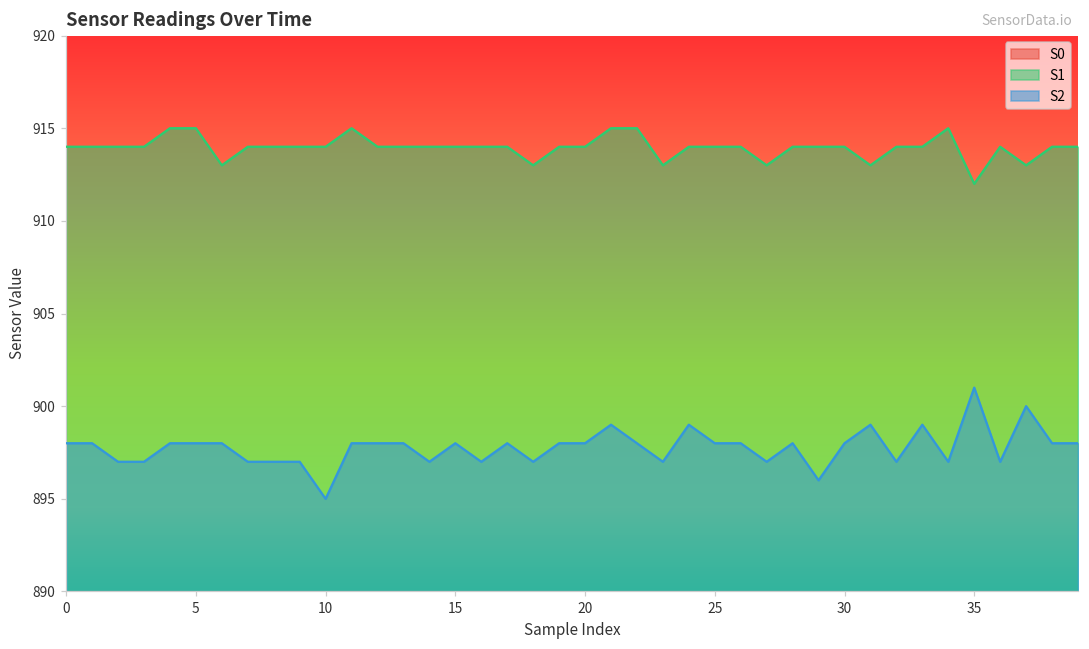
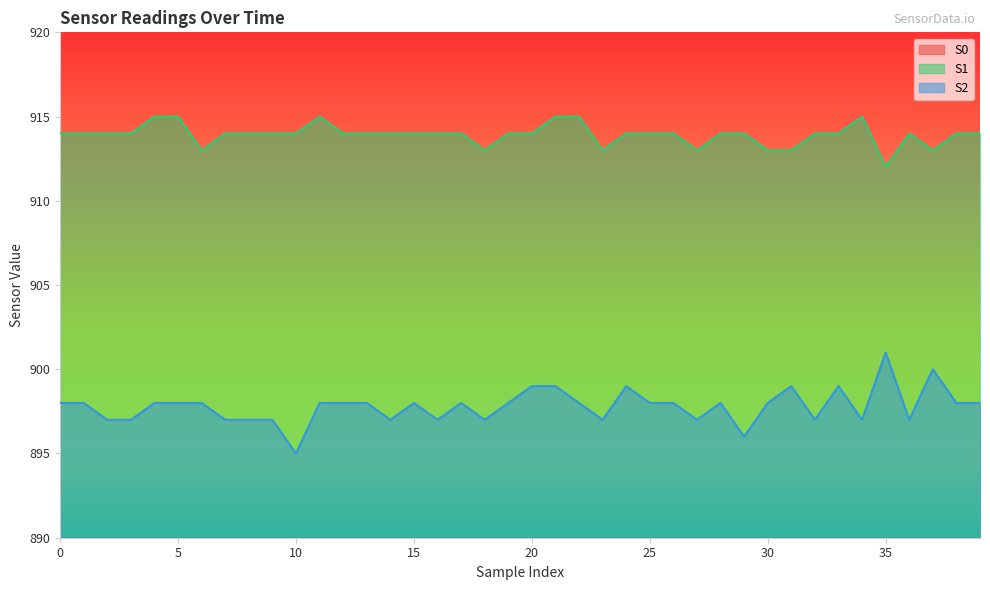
  {
    "S1": {
      "0": 914,
      "5": 915,
      "10": 914,
      "15": 914,
      "20": 914,
      "25": 914,
-     "30": 914,
+     "30": 913,
      "35": 912
    },
    "S2": {
      "0": 898,
      "5": 898,
      "10": 895,
      "15": 898,
-     "20": 898,
+     "20": 899,
      "25": 898,
      "30": 898,
      "35": 901
    }
  }
